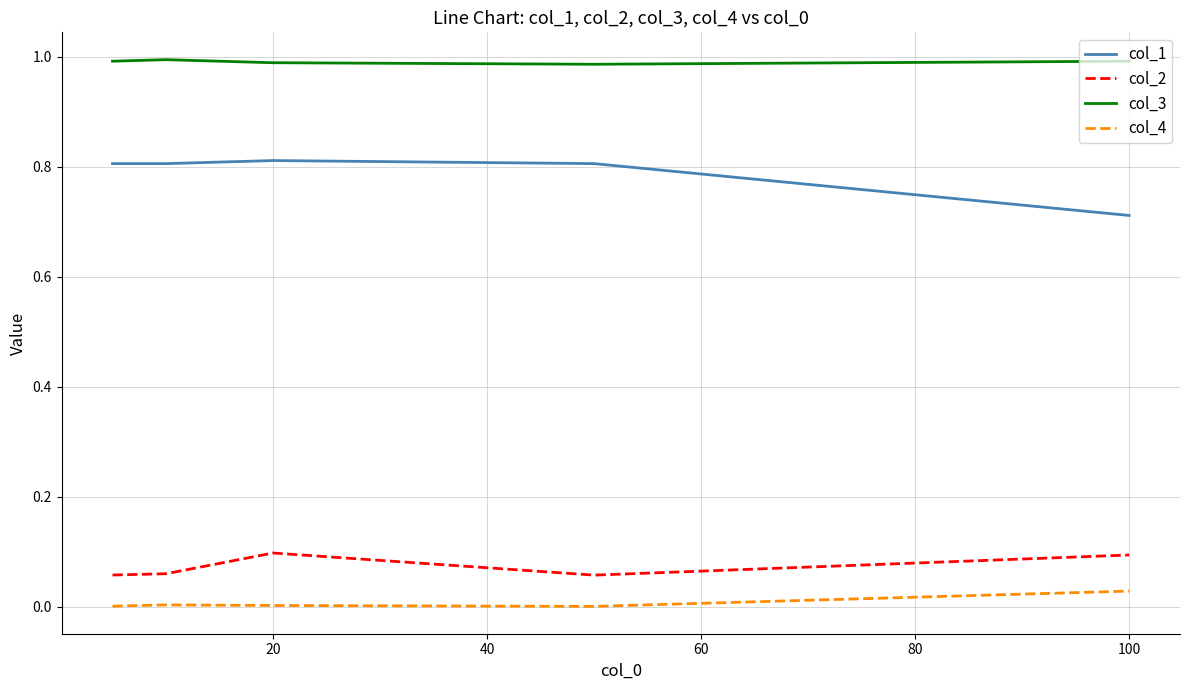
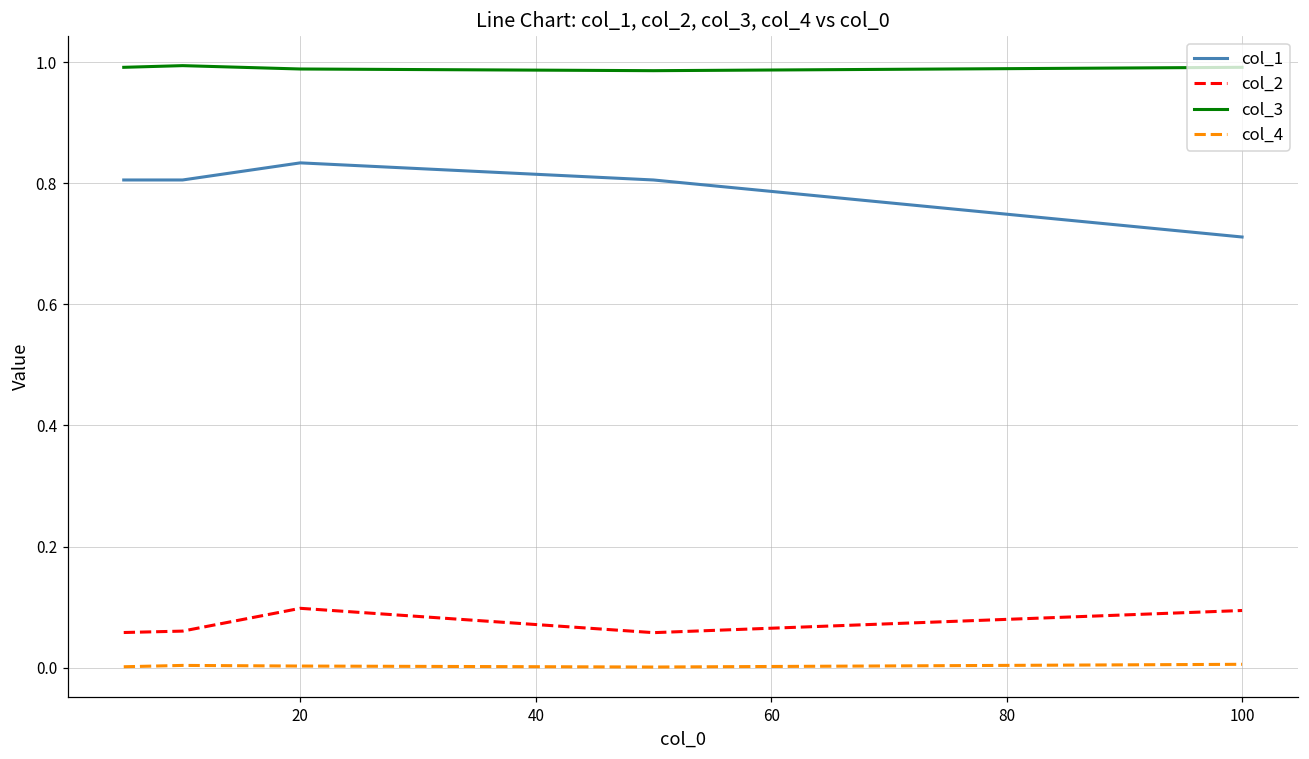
  {
    "col_1": {
-     "20": 0.81,
+     "20": 0.83,
      "100": 0.71
    },
    "col_2": {
      "20": 0.10,
      "100": 0.09
    },
    "col_3": {
      "20": 0.99
    },
    "col_4": {
      "20": 0.00,
-     "100": 0.03
+     "100": 0.01
    }
  }
